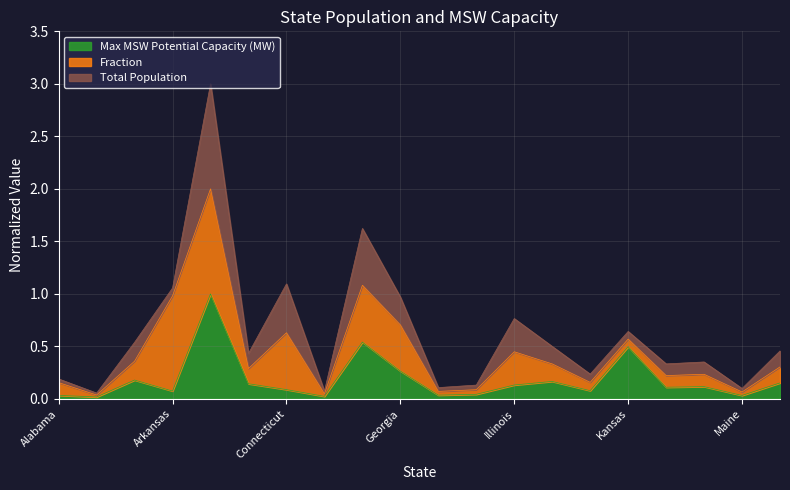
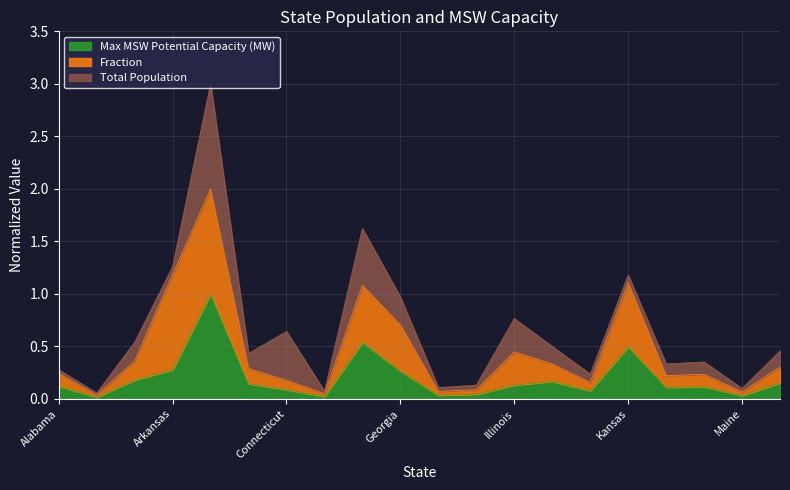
  {
    "Max MSW Potential Capacity (MW)": {
-     "Alabama": 0.03,
-     "Arkansas": 0.08,
+     "Alabama": 0.12,
+     "Arkansas": 0.28,
      "Connecticut": 0.09,
      "Georgia": 0.27,
      "Illinois": 0.13,
      "Kansas": 0.50,
      "Maine": 0.03
    },
    "Fraction": {
      "Alabama": 0.12,
      "Arkansas": 0.91,
-     "Connecticut": 0.54,
+     "Connecticut": 0.09,
      "Georgia": 0.44,
      "Illinois": 0.32,
-     "Kansas": 0.07,
+     "Kansas": 0.61,
      "Maine": 0.03
    },
    "Total Population": {
      "Alabama": 0.04,
      "Arkansas": 0.08,
      "Connecticut": 0.47,
      "Georgia": 0.27,
      "Illinois": 0.32,
      "Kansas": 0.07,
      "Maine": 0.03
    }
  }
